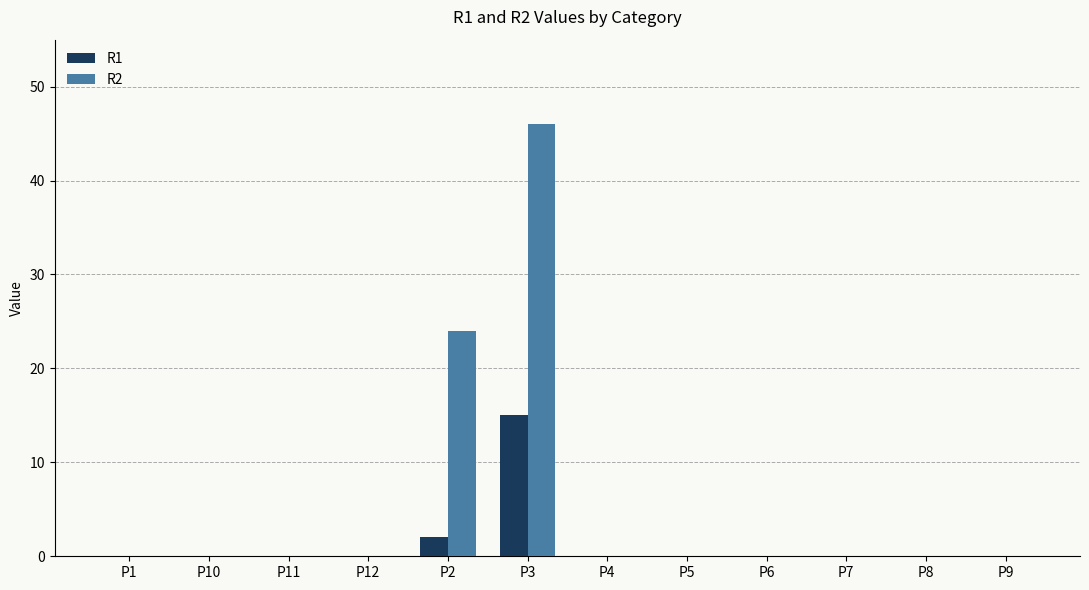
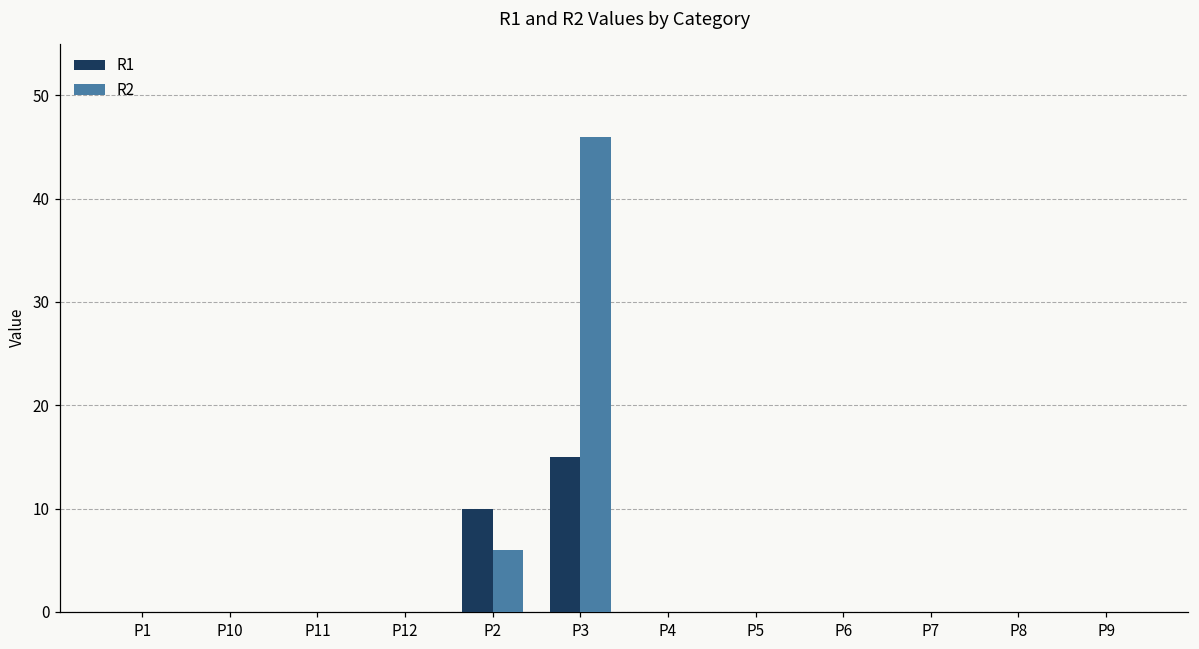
  {
    "R1": {
      "P1": 0,
      "P10": 0,
      "P11": 0,
      "P12": 0,
-     "P2": 2,
+     "P2": 10,
      "P3": 15,
      "P4": 0,
      "P5": 0,
      "P6": 0,
      "P7": 0,
      "P8": 0,
      "P9": 0
    },
    "R2": {
      "P1": 0,
      "P10": 0,
      "P11": 0,
      "P12": 0,
-     "P2": 24,
+     "P2": 6,
      "P3": 46,
      "P4": 0,
      "P5": 0,
      "P6": 0,
      "P7": 0,
      "P8": 0,
      "P9": 0
    }
  }
